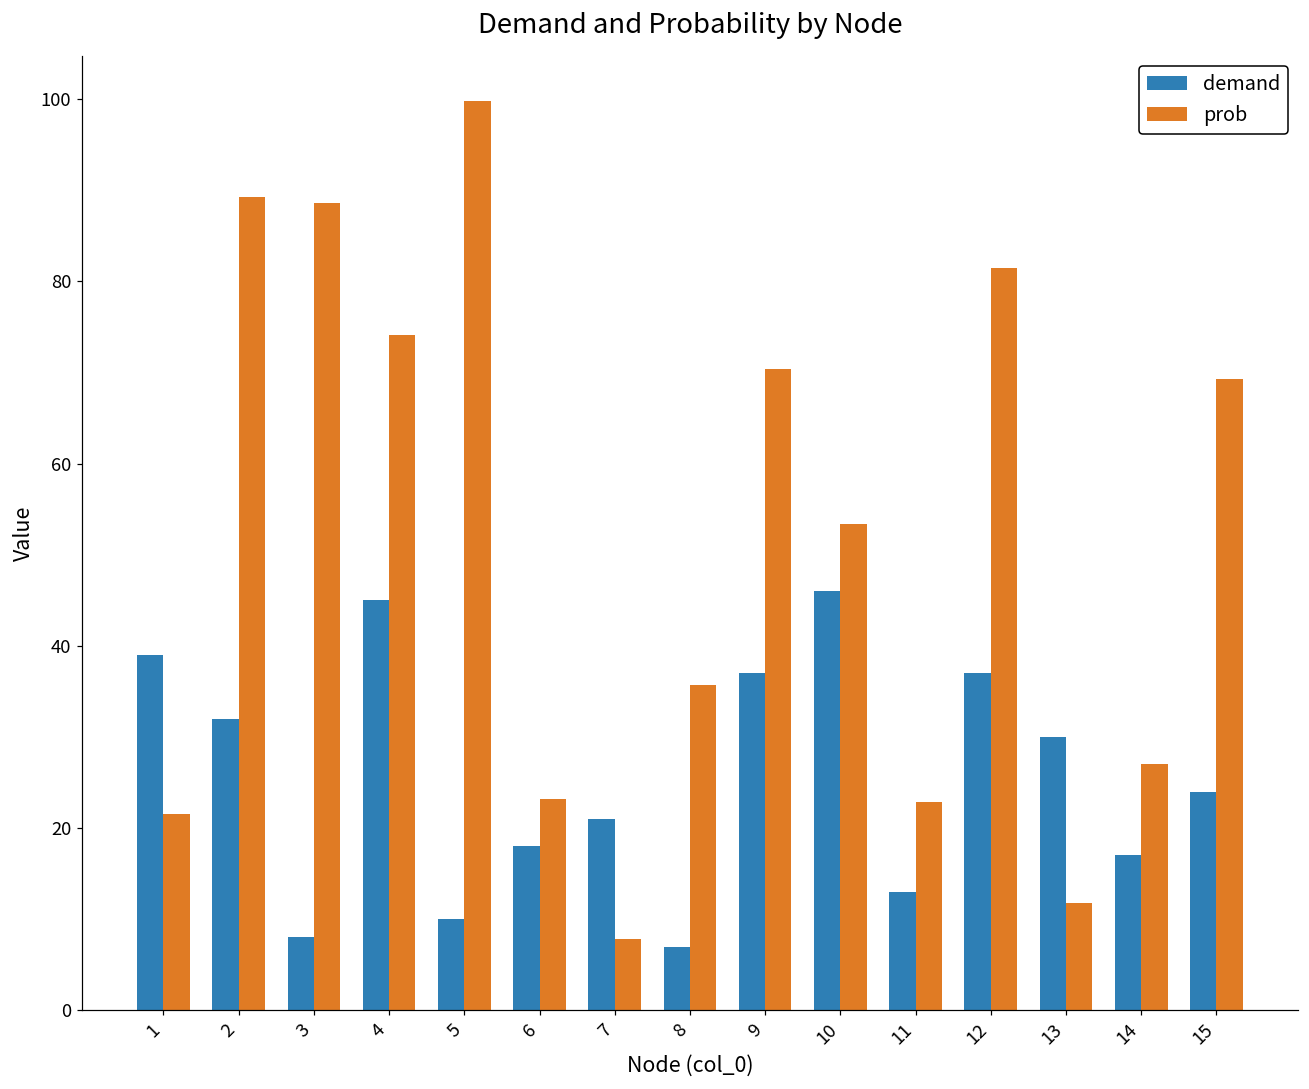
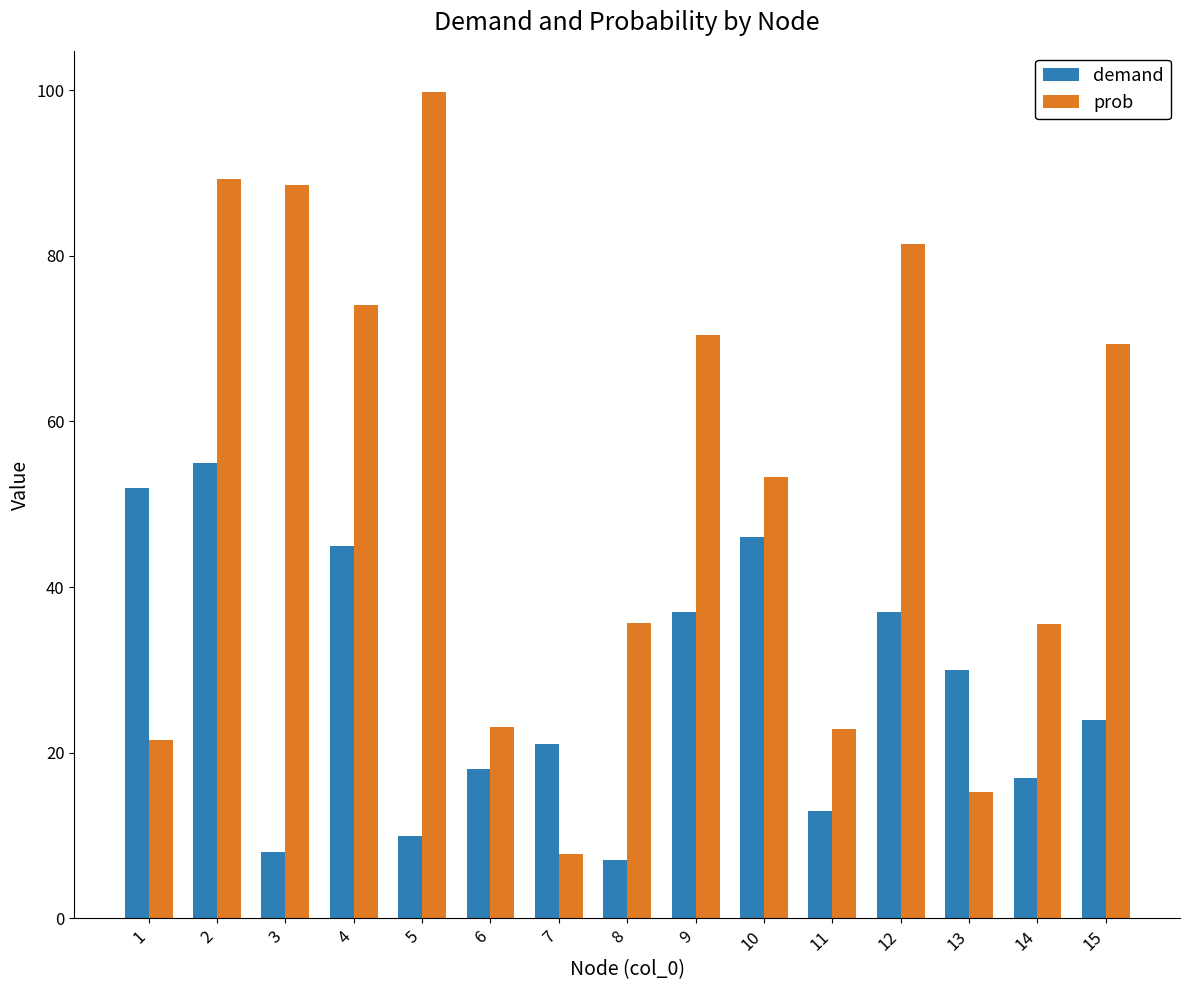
  {
    "demand": {
-     "1": 39,
-     "2": 32,
+     "1": 52,
+     "2": 55,
      "3": 8,
      "4": 45,
      "5": 10,
      "6": 18,
      "7": 21,
      "8": 7,
      "9": 37,
      "10": 46,
      "11": 13,
      "12": 37,
      "13": 30,
      "14": 17,
      "15": 24
    },
    "prob": {
      "1": 21,
      "2": 89,
      "3": 89,
      "4": 74,
      "5": 100,
      "6": 23,
      "7": 8,
      "8": 36,
      "9": 70,
      "10": 53,
      "11": 23,
      "12": 81,
-     "13": 12,
-     "14": 27,
+     "13": 15,
+     "14": 36,
      "15": 69
    }
  }
